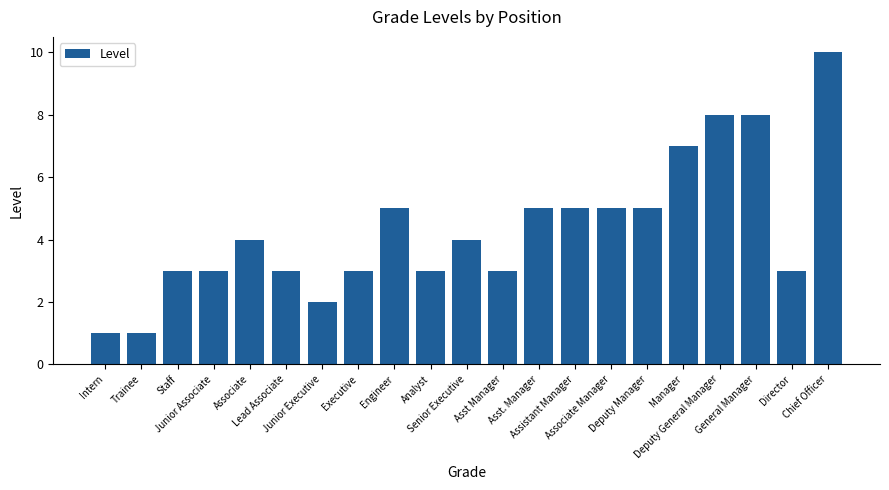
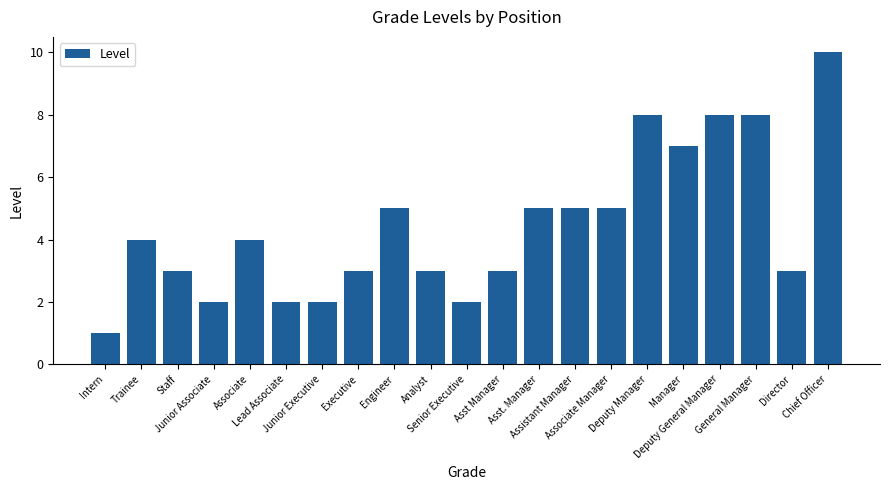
  {
    "Intern": 1,
-   "Trainee": 1,
+   "Trainee": 4,
    "Staff": 3,
-   "Junior Associate": 3,
+   "Junior Associate": 2,
    "Associate": 4,
-   "Lead Associate": 3,
+   "Lead Associate": 2,
    "Junior Executive": 2,
    "Executive": 3,
    "Engineer": 5,
    "Analyst": 3,
-   "Senior Executive": 4,
+   "Senior Executive": 2,
    "Asst Manager": 3,
    "Asst. Manager": 5,
    "Assistant Manager": 5,
    "Associate Manager": 5,
-   "Deputy Manager": 5,
+   "Deputy Manager": 8,
    "Manager": 7,
    "Deputy General Manager": 8,
    "General Manager": 8,
    "Director": 3,
    "Chief Officer": 10
  }
